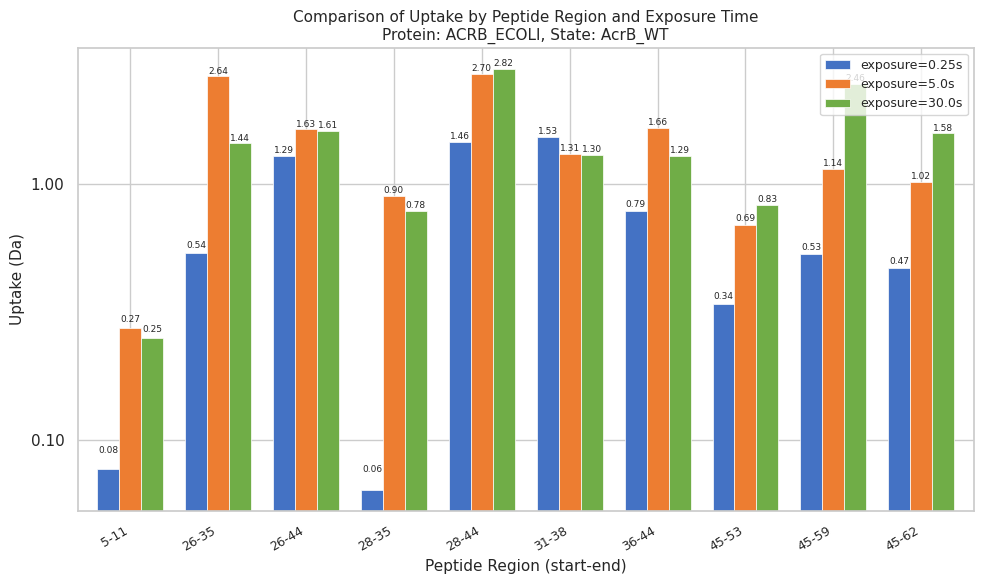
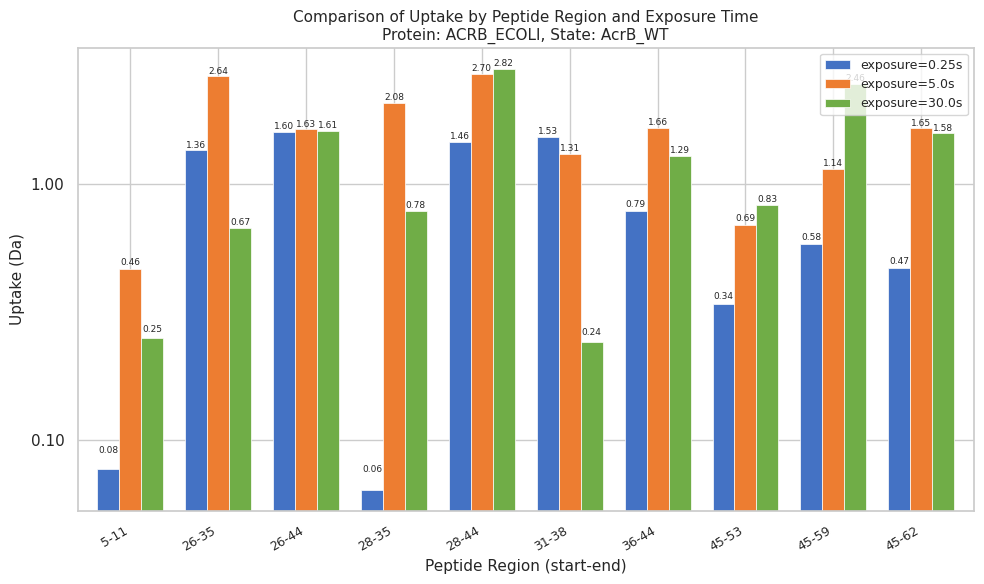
  {
    "exposure=0.25s": {
      "5-11": 0.08,
-     "26-35": 0.54,
-     "26-44": 1.29,
+     "26-35": 1.36,
+     "26-44": 1.60,
      "28-35": 0.06,
      "28-44": 1.46,
      "31-38": 1.53,
      "36-44": 0.79,
      "45-53": 0.34,
-     "45-59": 0.53,
+     "45-59": 0.58,
      "45-62": 0.47
    },
    "exposure=5.0s": {
-     "5-11": 0.27,
+     "5-11": 0.46,
      "26-35": 2.64,
      "26-44": 1.63,
-     "28-35": 0.90,
+     "28-35": 2.08,
      "28-44": 2.70,
      "31-38": 1.31,
      "36-44": 1.66,
      "45-53": 0.69,
      "45-59": 1.14,
-     "45-62": 1.02
+     "45-62": 1.65
    },
    "exposure=30.0s": {
      "5-11": 0.25,
-     "26-35": 1.44,
+     "26-35": 0.67,
      "26-44": 1.61,
      "28-35": 0.78,
      "28-44": 2.82,
-     "31-38": 1.30,
+     "31-38": 0.24,
      "36-44": 1.29,
      "45-53": 0.83,
      "45-62": 1.58
    }
  }
